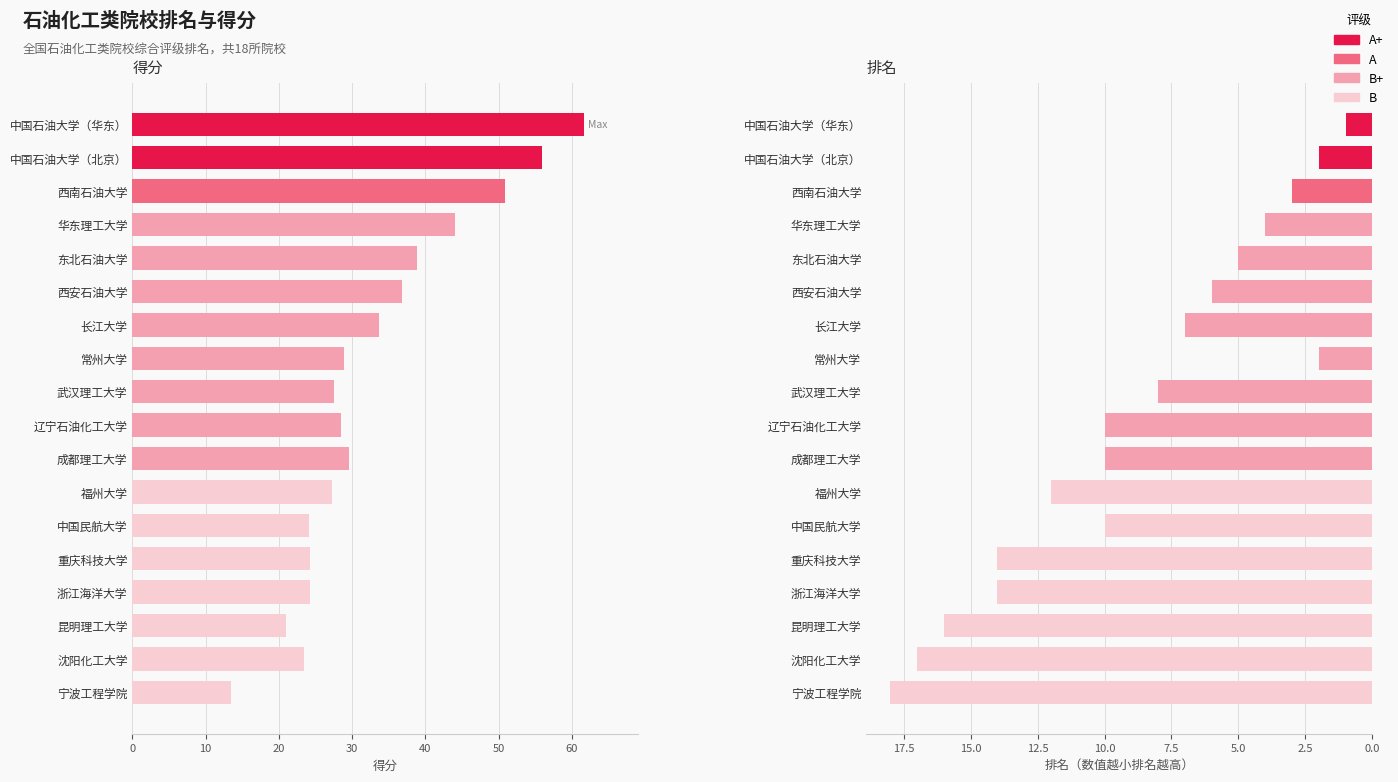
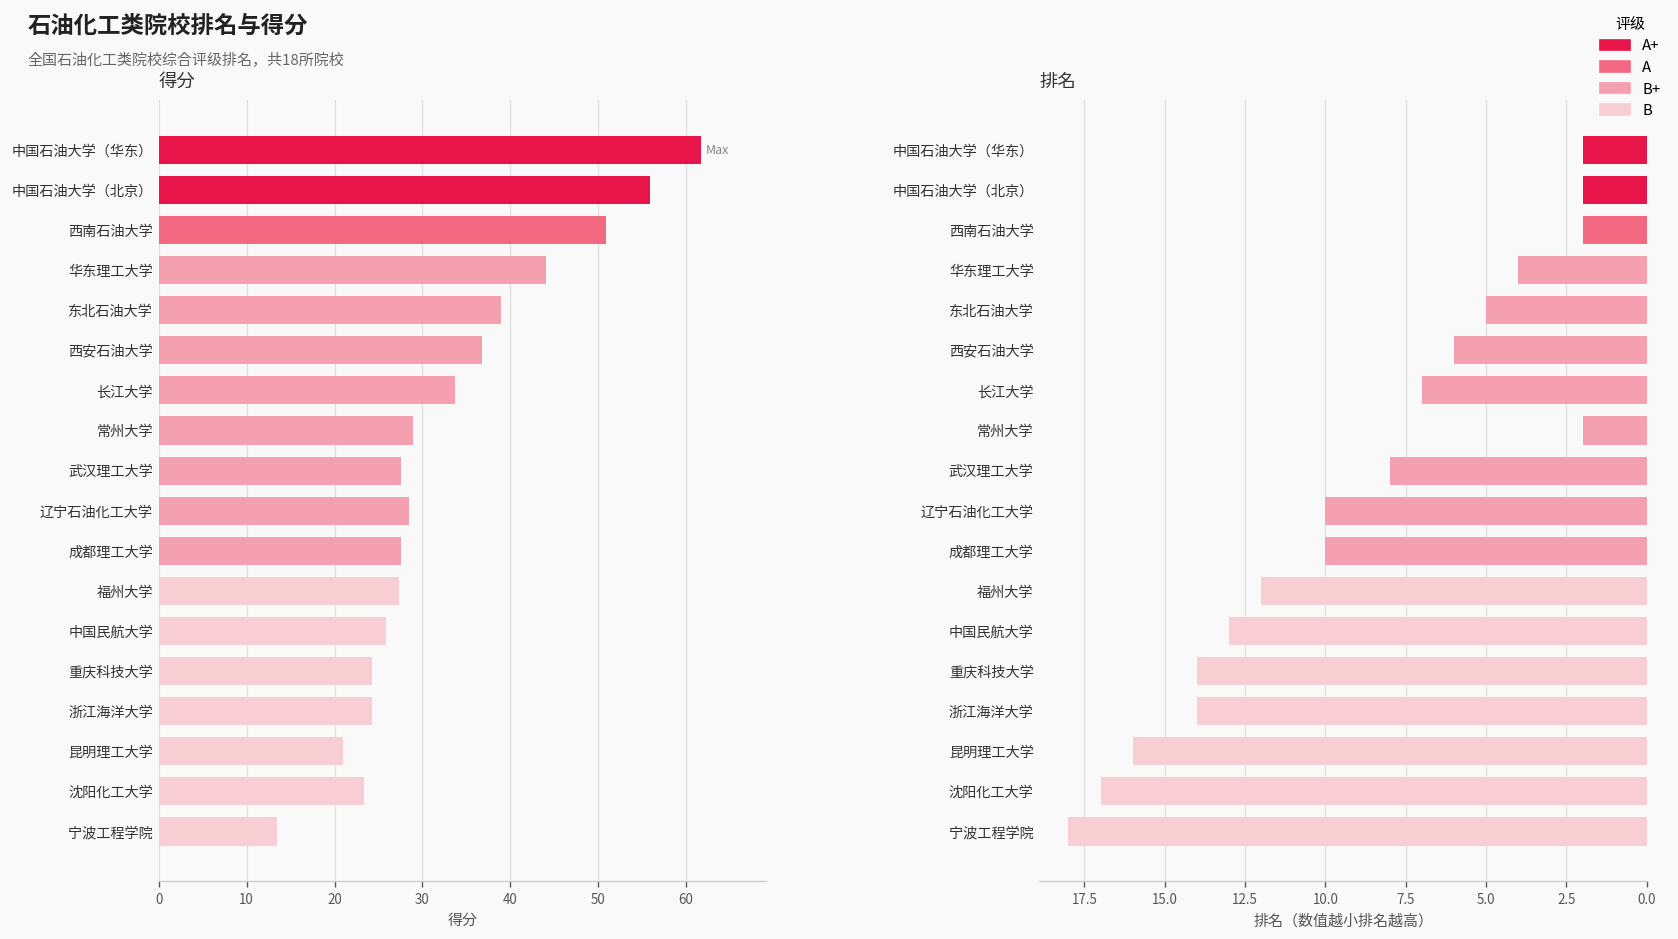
  {
    "得分": {
      "中国石油大学（华东）": 62,
      "中国石油大学（北京）": 56,
      "西南石油大学": 51,
      "华东理工大学": 44,
      "东北石油大学": 39,
      "西安石油大学": 37,
      "长江大学": 34,
      "常州大学": 29,
      "武汉理工大学": 28,
      "辽宁石油化工大学": 29,
-     "成都理工大学": 30,
+     "成都理工大学": 28,
      "福州大学": 27,
-     "中国民航大学": 24,
+     "中国民航大学": 26,
      "重庆科技大学": 24,
      "浙江海洋大学": 24,
      "昆明理工大学": 21,
      "沈阳化工大学": 23,
      "宁波工程学院": 14
    },
    "排名": {
-     "中国石油大学（华东）": 1,
+     "中国石油大学（华东）": 2,
      "中国石油大学（北京）": 2,
-     "西南石油大学": 3,
+     "西南石油大学": 2,
      "华东理工大学": 4,
      "东北石油大学": 5,
      "西安石油大学": 6,
      "长江大学": 7,
      "常州大学": 2,
      "武汉理工大学": 8,
      "辽宁石油化工大学": 10,
      "成都理工大学": 10,
      "福州大学": 12,
-     "中国民航大学": 10,
+     "中国民航大学": 13,
      "重庆科技大学": 14,
      "浙江海洋大学": 14,
      "昆明理工大学": 16,
      "沈阳化工大学": 17,
      "宁波工程学院": 18
    }
  }
